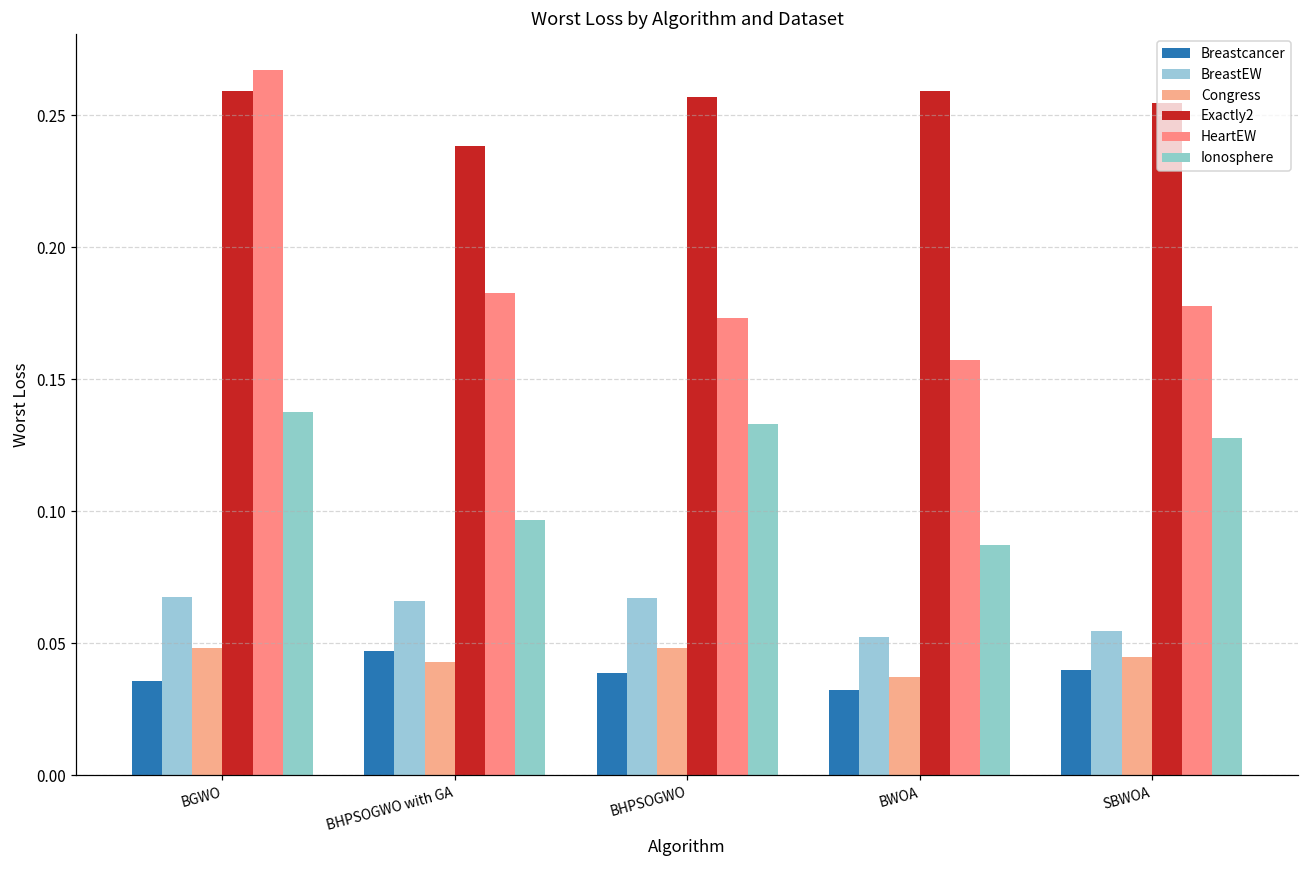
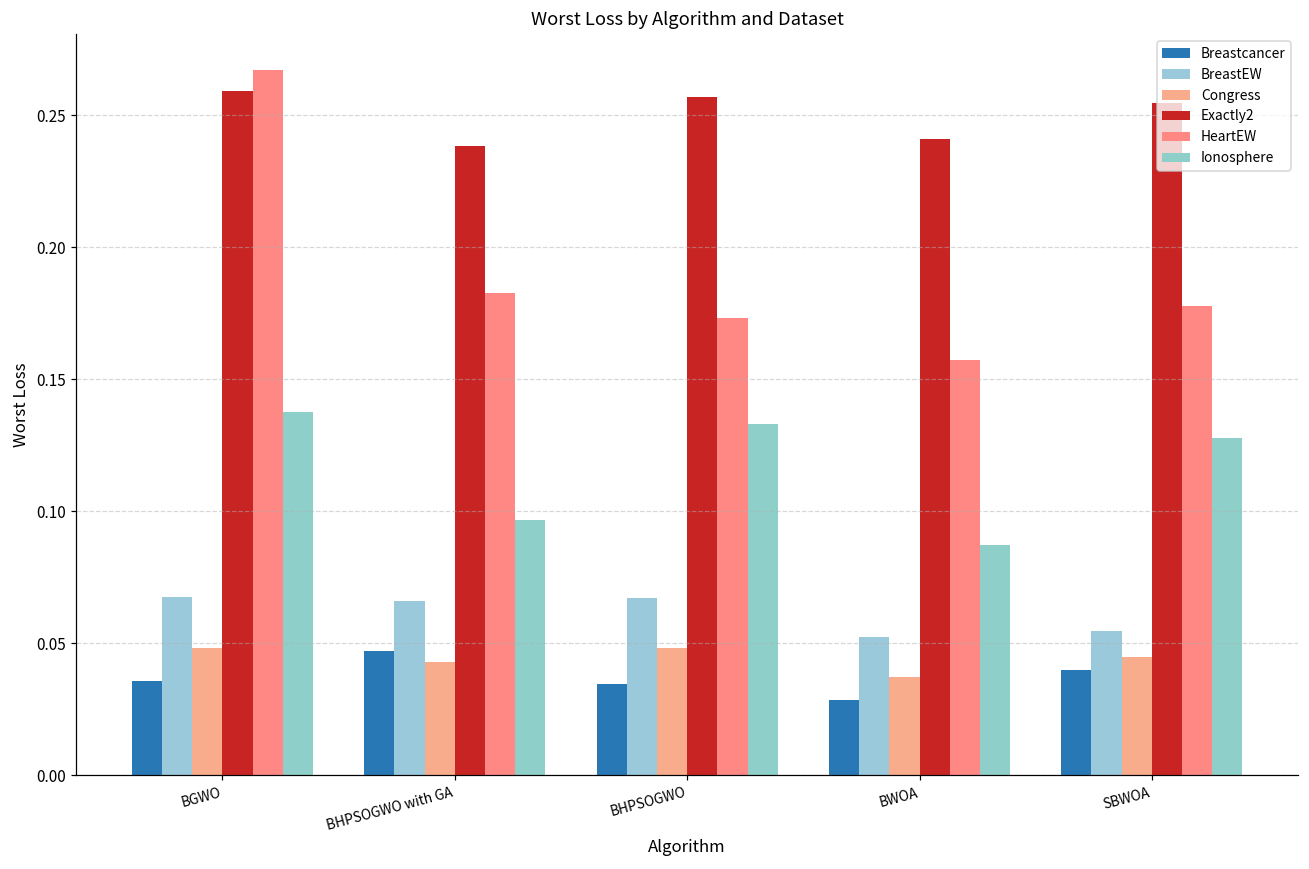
  {
    "Breastcancer": {
      "BGWO": 0.035,
      "BHPSOGWO with GA": 0.047,
-     "BHPSOGWO": 0.039,
-     "BWOA": 0.032,
+     "BHPSOGWO": 0.034,
+     "BWOA": 0.028,
      "SBWOA": 0.040
    },
    "Exactly2": {
      "BGWO": 0.259,
      "BHPSOGWO with GA": 0.238,
      "BHPSOGWO": 0.257,
-     "BWOA": 0.259
+     "BWOA": 0.241
    }
  }
